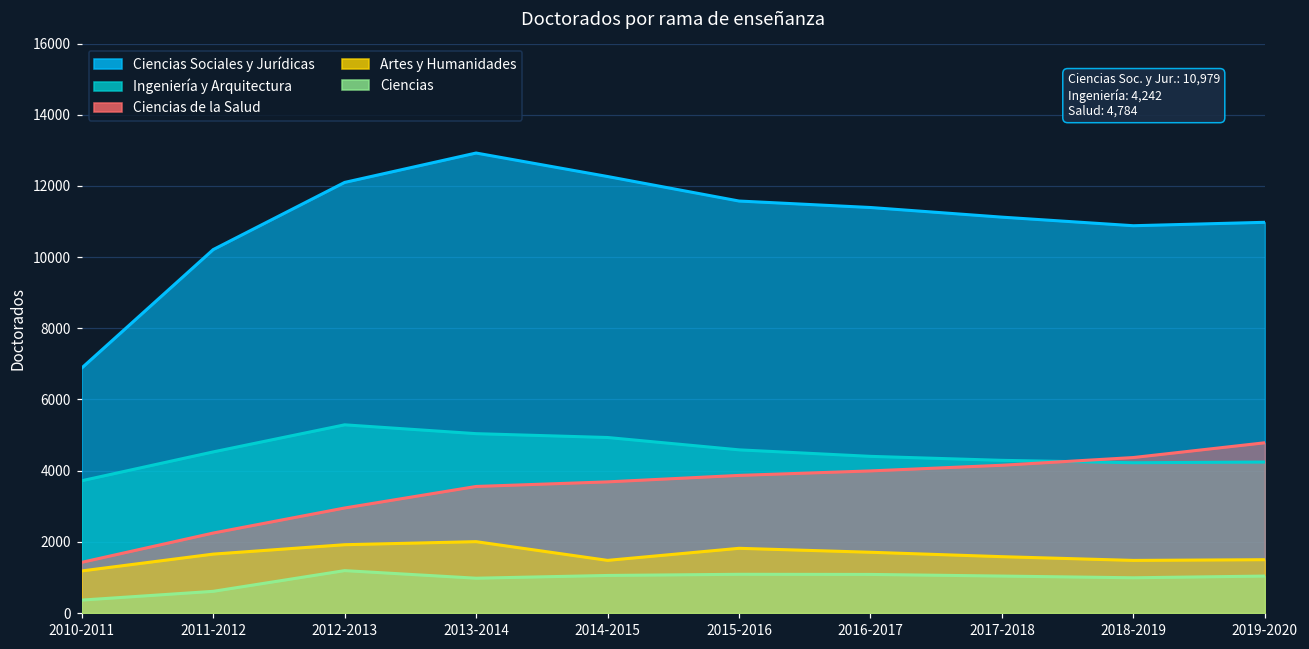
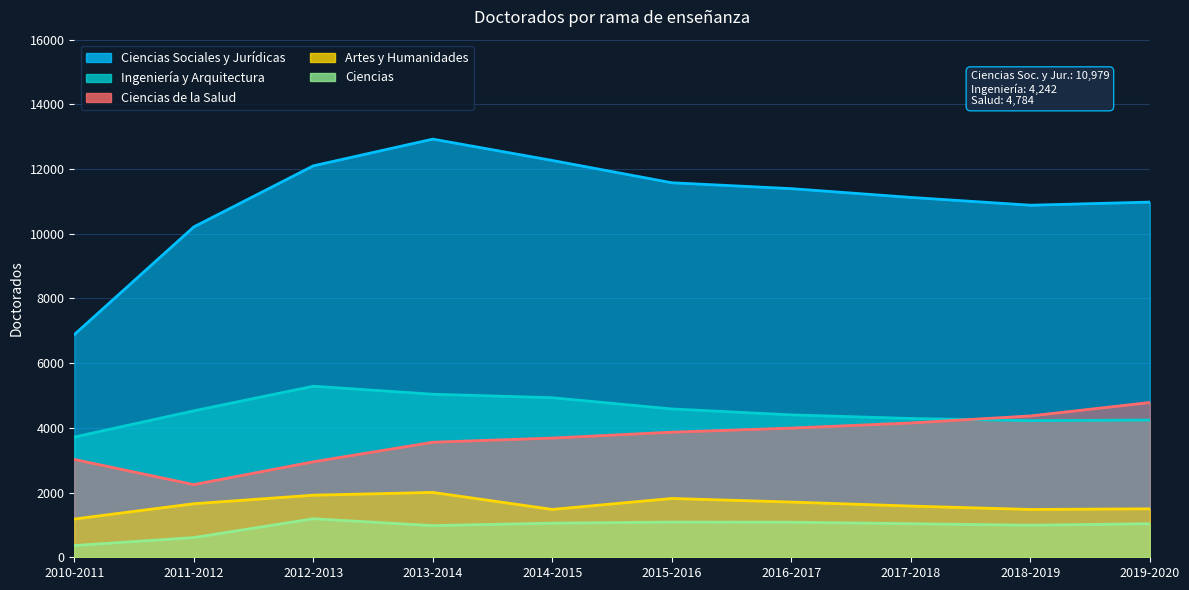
  {
    "Ciencias de la Salud": {
-     "2010-2011": 1400,
+     "2010-2011": 3000,
      "2011-2012": 2200,
      "2012-2013": 3000,
      "2013-2014": 3600,
      "2014-2015": 3700,
      "2015-2016": 3900,
      "2016-2017": 4000,
      "2017-2018": 4200,
      "2018-2019": 4400,
      "2019-2020": 4800
    },
    "Artes y Humanidades": {
      "2010-2011": 1200,
      "2011-2012": 1700,
      "2012-2013": 1900,
      "2013-2014": 2000,
      "2014-2015": 1500,
      "2015-2016": 1800,
      "2016-2017": 1700,
      "2017-2018": 1600,
      "2018-2019": 1500,
      "2019-2020": 1500
    },
    "Ciencias": {
      "2010-2011": 400,
      "2011-2012": 600,
      "2012-2013": 1200,
      "2013-2014": 1000,
      "2014-2015": 1100,
      "2015-2016": 1100,
      "2016-2017": 1100,
      "2017-2018": 1000,
      "2018-2019": 1000,
      "2019-2020": 1000
    }
  }
